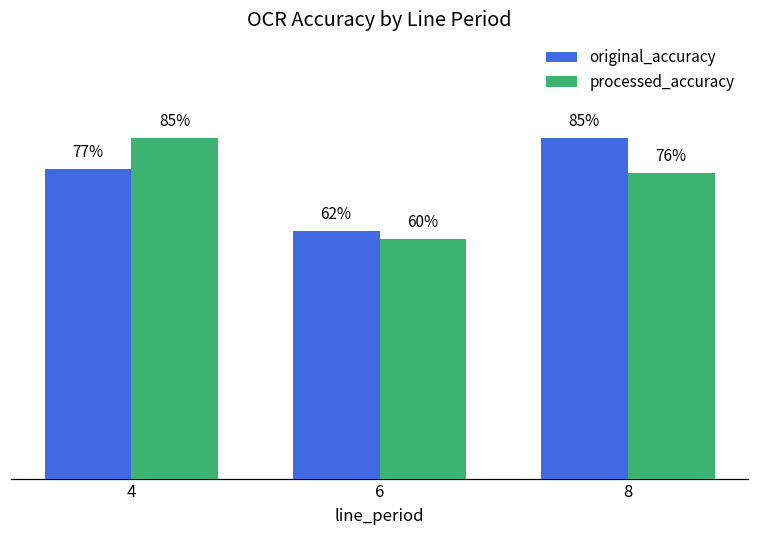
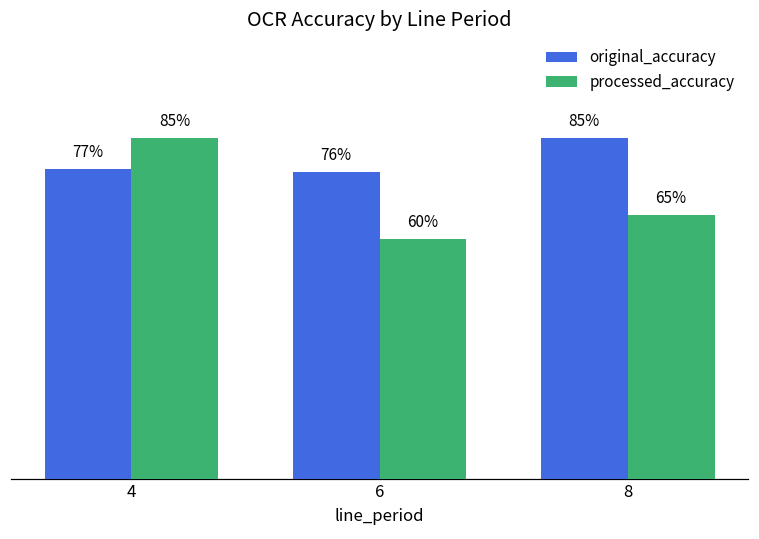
  {
    "original_accuracy": {
      "4": "77%",
-     "6": "62%",
+     "6": "76%",
      "8": "85%"
    },
    "processed_accuracy": {
      "4": "85%",
      "6": "60%",
-     "8": "76%"
+     "8": "65%"
    }
  }
